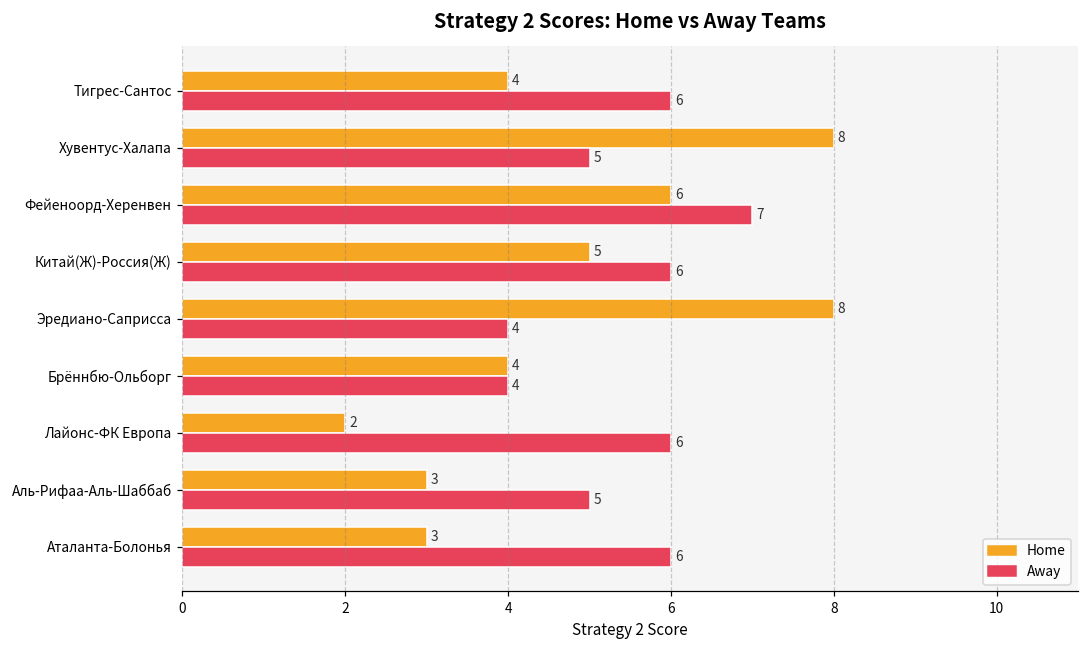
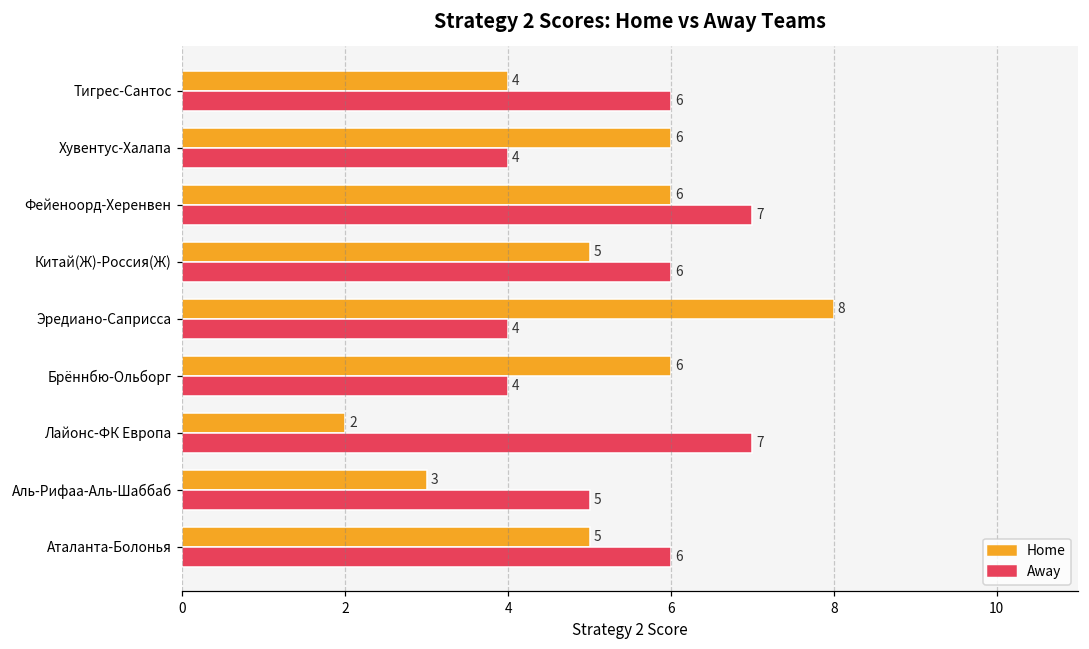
  {
    "Home": {
      "Тигрес-Сантос": 4,
-     "Хувентус-Халапа": 8,
+     "Хувентус-Халапа": 6,
      "Фейеноорд-Херенвен": 6,
      "Китай(Ж)-Россия(Ж)": 5,
      "Эредиано-Саприсса": 8,
-     "Брённбю-Ольборг": 4,
+     "Брённбю-Ольборг": 6,
      "Лайонс-ФК Европа": 2,
      "Аль-Рифаа-Аль-Шаббаб": 3,
-     "Аталанта-Болонья": 3
+     "Аталанта-Болонья": 5
    },
    "Away": {
      "Тигрес-Сантос": 6,
-     "Хувентус-Халапа": 5,
+     "Хувентус-Халапа": 4,
      "Фейеноорд-Херенвен": 7,
      "Китай(Ж)-Россия(Ж)": 6,
      "Эредиано-Саприсса": 4,
      "Брённбю-Ольборг": 4,
-     "Лайонс-ФК Европа": 6,
+     "Лайонс-ФК Европа": 7,
      "Аль-Рифаа-Аль-Шаббаб": 5,
      "Аталанта-Болонья": 6
    }
  }
